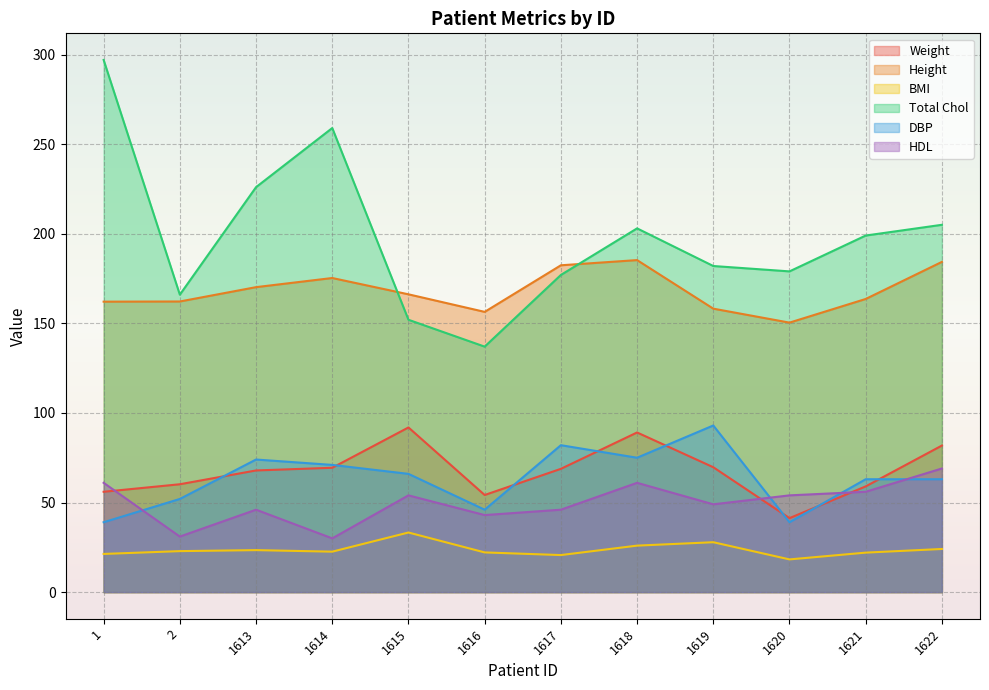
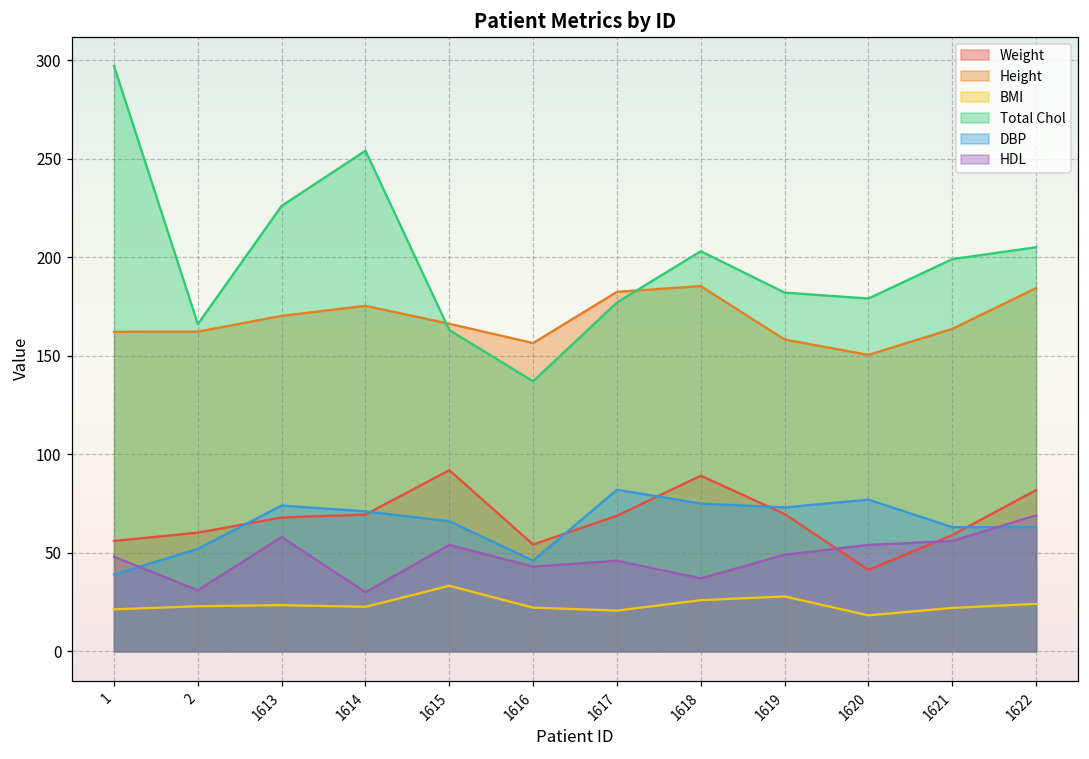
  {
    "Total Chol": {
      "1": 297,
      "2": 166,
      "1613": 226,
-     "1614": 259,
-     "1615": 152,
+     "1614": 254,
+     "1615": 163,
      "1616": 137,
      "1617": 177,
      "1618": 203,
      "1619": 182,
      "1620": 179,
      "1621": 199,
      "1622": 205
    },
    "DBP": {
      "1": 39,
      "2": 52,
      "1613": 74,
      "1614": 71,
      "1615": 66,
      "1616": 46,
      "1617": 82,
      "1618": 75,
-     "1619": 93,
-     "1620": 39,
+     "1619": 73,
+     "1620": 77,
      "1621": 63,
      "1622": 63
    },
    "HDL": {
-     "1": 61,
+     "1": 48,
      "2": 31,
-     "1613": 46,
+     "1613": 58,
      "1614": 30,
      "1615": 54,
      "1616": 43,
      "1617": 46,
-     "1618": 61,
+     "1618": 37,
      "1619": 49,
      "1620": 54,
      "1621": 56,
      "1622": 69
    }
  }
